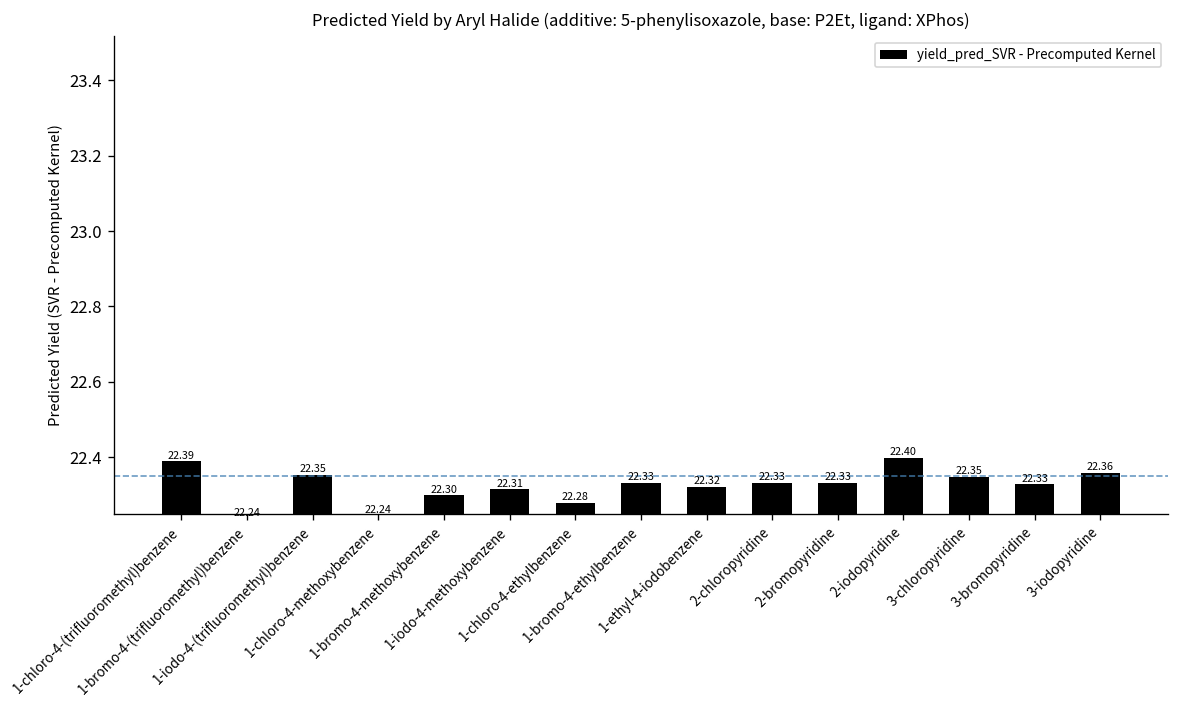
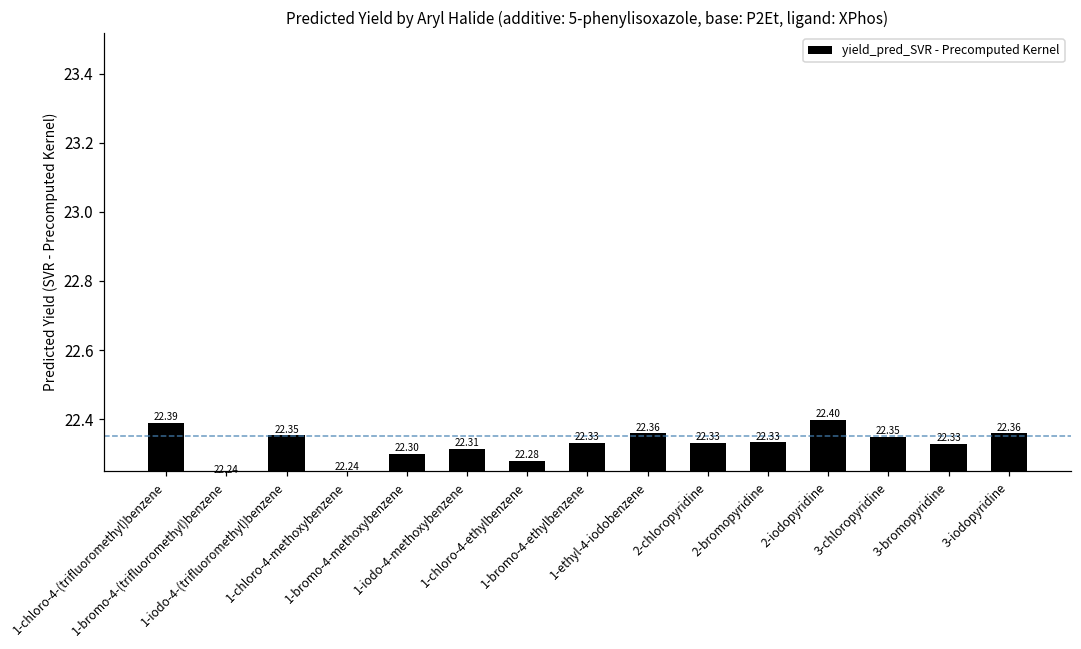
  {
    "1-chloro-4-(trifluoromethyl)benzene": 22.39,
    "1-iodo-4-(trifluoromethyl)benzene": 22.35,
    "1-chloro-4-methoxybenzene": 22.24,
    "1-bromo-4-methoxybenzene": 22.30,
    "1-iodo-4-methoxybenzene": 22.31,
    "1-chloro-4-ethylbenzene": 22.28,
    "1-bromo-4-ethylbenzene": 22.33,
-   "1-ethyl-4-iodobenzene": 22.32,
+   "1-ethyl-4-iodobenzene": 22.36,
    "2-chloropyridine": 22.33,
    "2-bromopyridine": 22.33,
    "2-iodopyridine": 22.40,
    "3-chloropyridine": 22.35,
    "3-bromopyridine": 22.33,
    "3-iodopyridine": 22.36
  }
